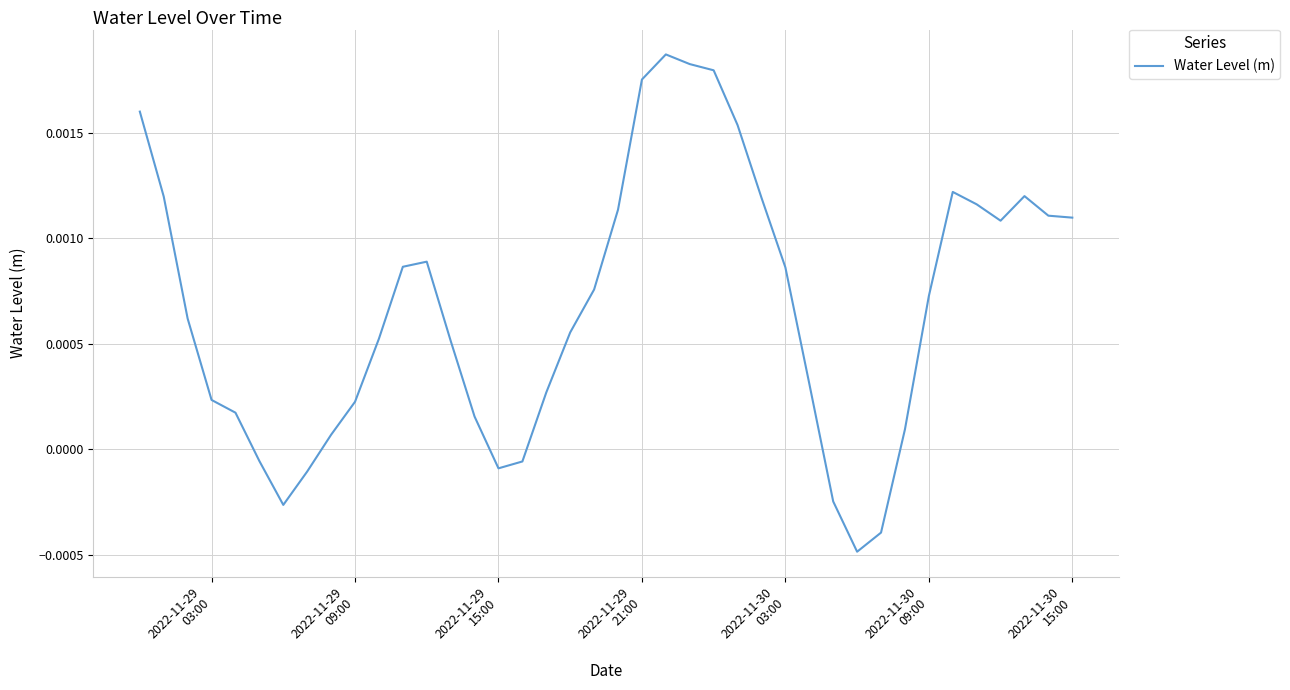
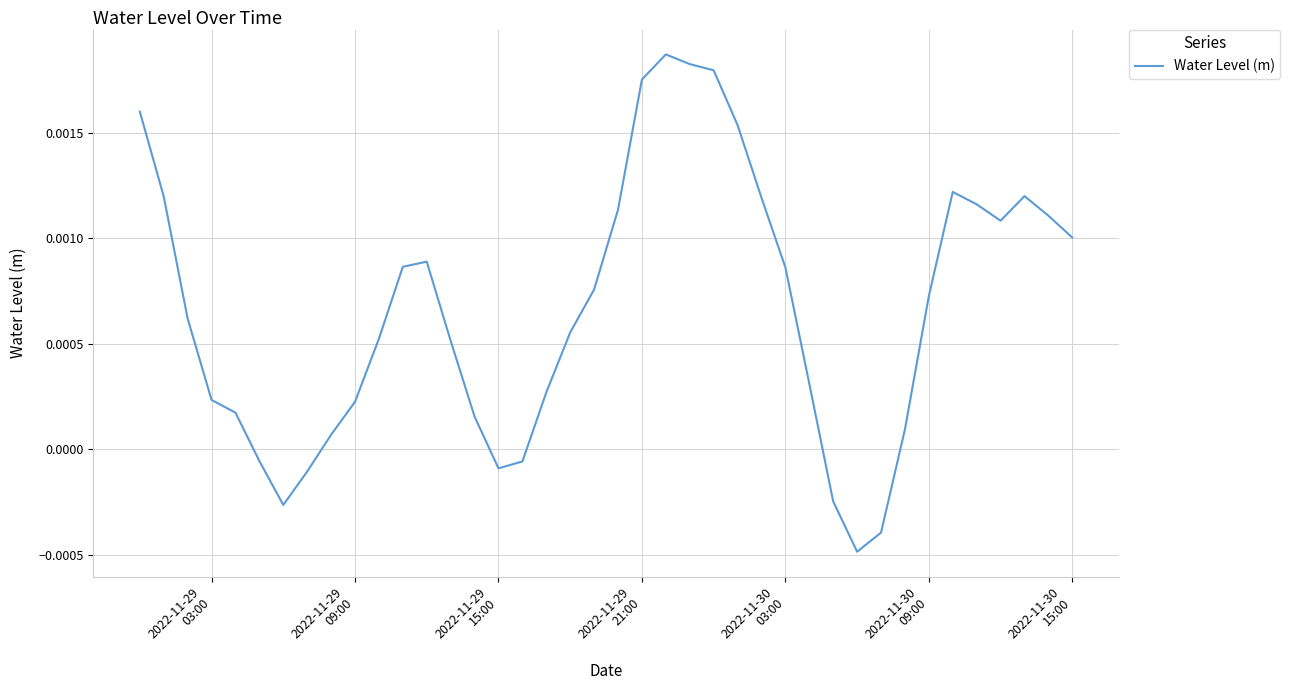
  {
    "2022-11-29 03:00": 0.00023,
    "2022-11-29 09:00": 0.00023,
    "2022-11-29 15:00": -0.00009,
    "2022-11-29 21:00": 0.00175,
    "2022-11-30 03:00": 0.00086,
    "2022-11-30 09:00": 0.00073,
-   "2022-11-30 15:00": 0.00110
+   "2022-11-30 15:00": 0.00100
  }
